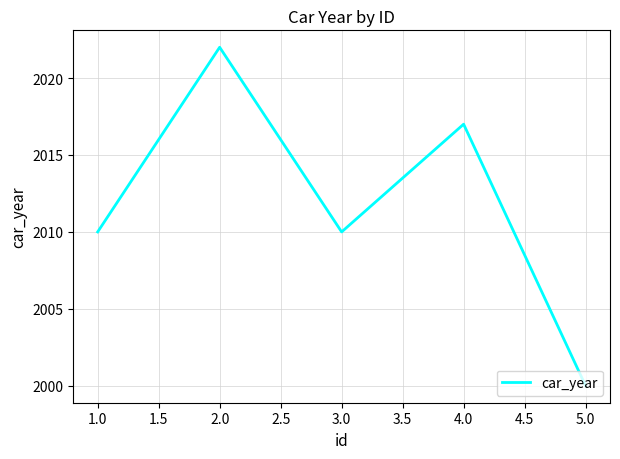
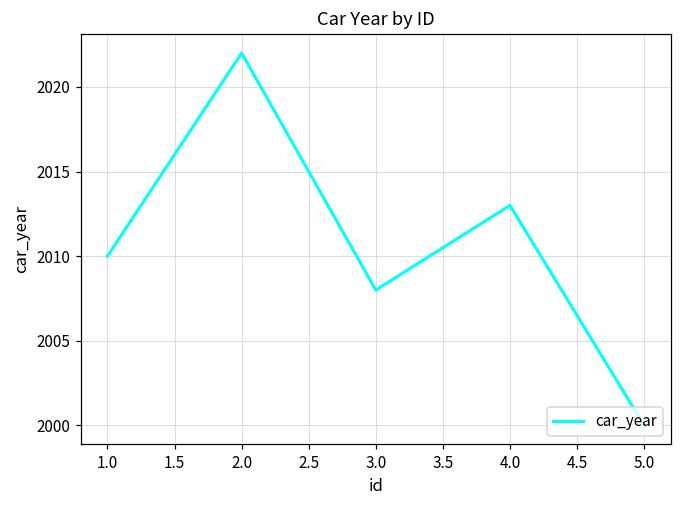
  {
    "1.0": 2010,
    "2.0": 2022,
-   "3.0": 2010,
-   "4.0": 2017
+   "3.0": 2008,
+   "4.0": 2013
  }
